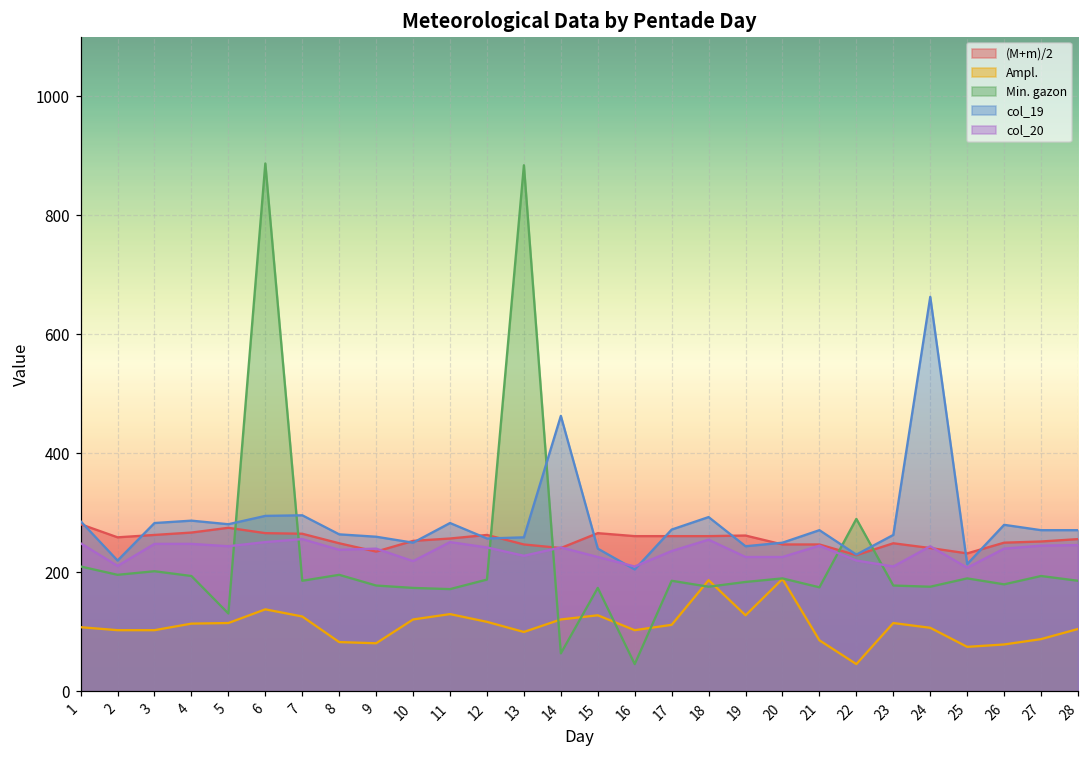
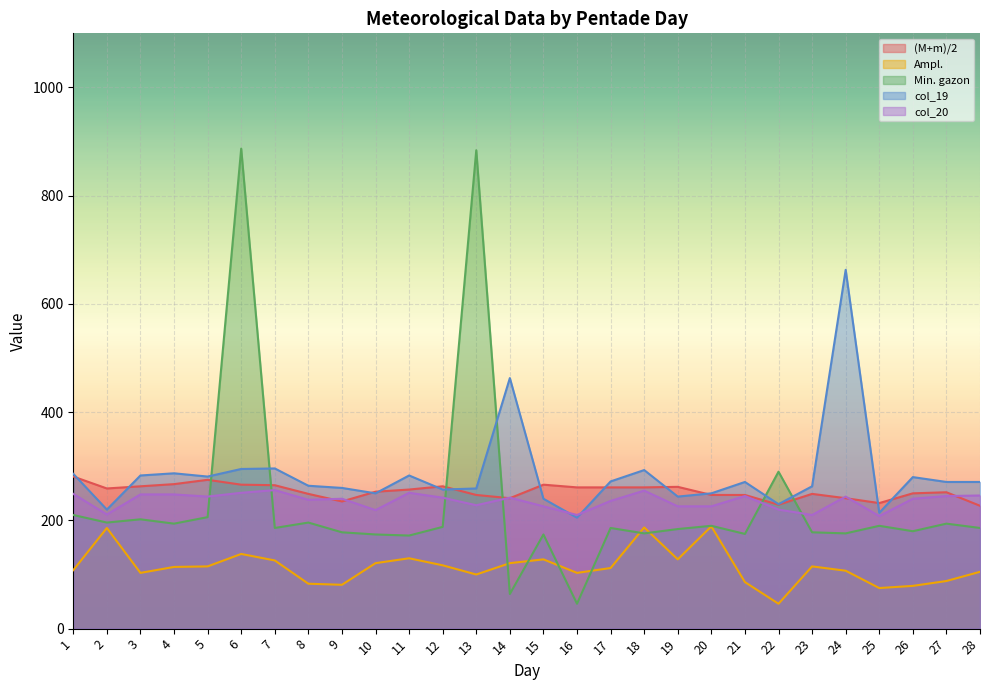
  {
    "(M+m)/2": {
      "1": 280,
      "2": 260,
      "3": 260,
      "4": 270,
      "5": 280,
      "6": 270,
      "7": 270,
      "8": 250,
      "9": 240,
      "11": 260,
      "12": 260,
      "13": 250,
      "15": 270,
      "16": 260,
      "17": 260,
      "18": 260,
      "19": 260,
      "23": 250,
      "25": 230,
      "26": 250,
      "27": 250,
-     "28": 260
+     "28": 230
    },
    "Ampl.": {
      "1": 110,
-     "2": 100,
+     "2": 190,
      "3": 100,
      "4": 110,
      "5": 120,
      "6": 140,
      "7": 130,
      "8": 80,
      "9": 80,
      "10": 120,
      "11": 130,
      "12": 120,
      "13": 100,
      "14": 120,
      "15": 130,
      "16": 100,
      "17": 110,
      "18": 190,
      "19": 130,
      "21": 90,
      "22": 50,
      "23": 120,
      "24": 110,
      "25": 80,
      "26": 80,
      "27": 90,
      "28": 110
    },
    "Min. gazon": {
      "1": 210,
      "2": 200,
      "3": 200,
      "4": 190,
-     "5": 130,
+     "5": 210,
      "6": 890,
      "7": 190,
      "8": 200,
      "9": 180,
      "10": 170,
      "11": 170,
      "12": 190,
      "13": 880,
      "14": 60,
      "15": 170,
      "16": 50,
      "17": 190,
      "18": 180,
      "19": 180,
      "21": 180,
      "22": 290,
      "23": 180,
      "24": 180,
      "25": 190,
      "26": 180,
      "27": 190,
      "28": 190
    },
    "col_19": {
      "1": 290,
      "2": 220,
      "3": 280,
      "4": 290,
      "5": 280,
      "6": 300,
      "7": 300,
      "8": 260,
      "9": 260,
      "11": 280,
      "12": 260,
      "13": 260,
      "14": 460,
      "15": 240,
      "16": 210,
      "17": 270,
      "18": 290,
      "19": 240,
      "21": 270,
      "23": 260,
      "24": 660,
      "25": 210,
      "26": 280,
      "27": 270,
      "28": 270
    },
    "col_20": {
      "1": 250,
      "2": 210,
      "3": 250,
      "4": 250,
      "5": 240,
      "6": 250,
      "7": 260,
      "8": 240,
      "9": 240,
      "10": 220,
      "11": 250,
      "12": 240,
      "13": 230,
      "15": 230,
      "16": 210,
      "17": 240,
      "18": 260,
      "19": 230,
      "20": 230,
      "22": 220,
      "23": 210,
      "25": 210,
      "26": 240,
      "27": 250,
      "28": 250
    }
  }
